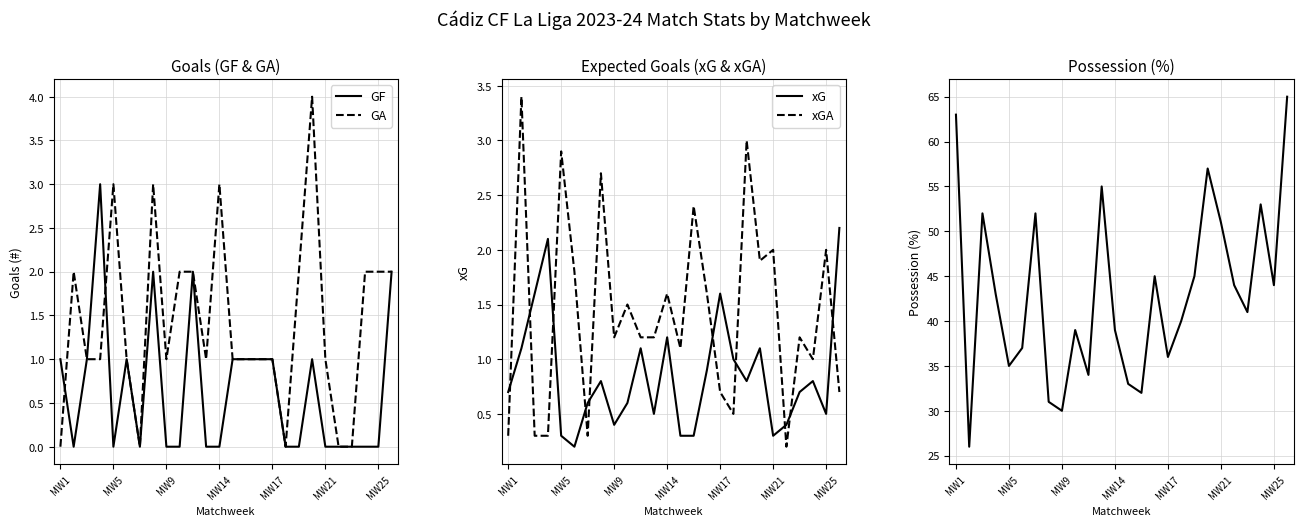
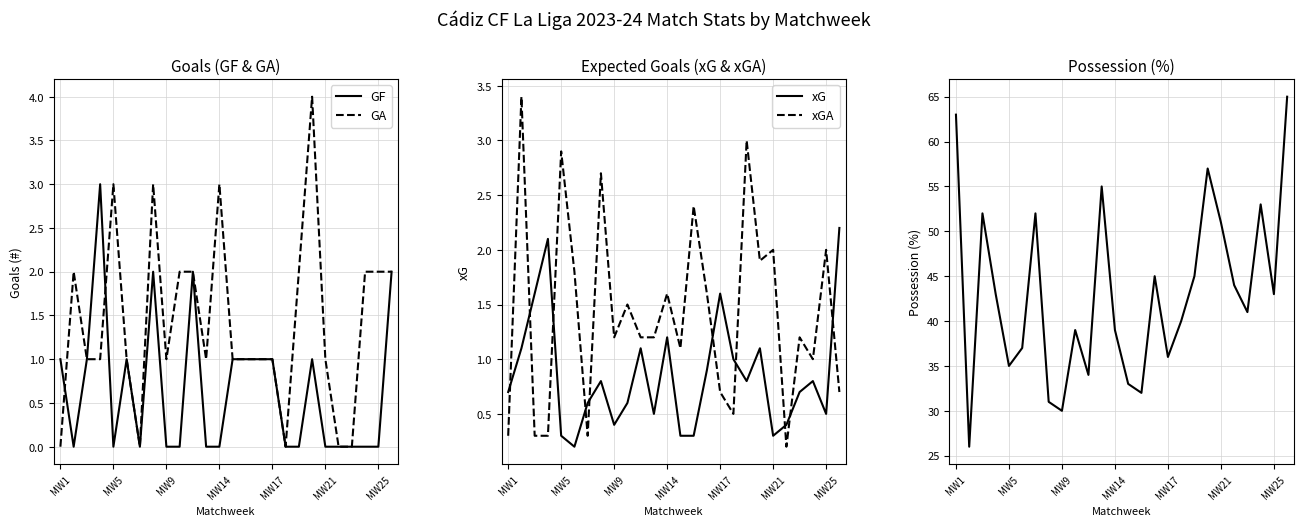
  {
    "Possession (%)": {
      "MW1": 63,
      "MW5": 35,
      "MW9": 30,
      "MW14": 39,
      "MW17": 36,
      "MW21": 51,
-     "MW25": 44
+     "MW25": 43
    }
  }
